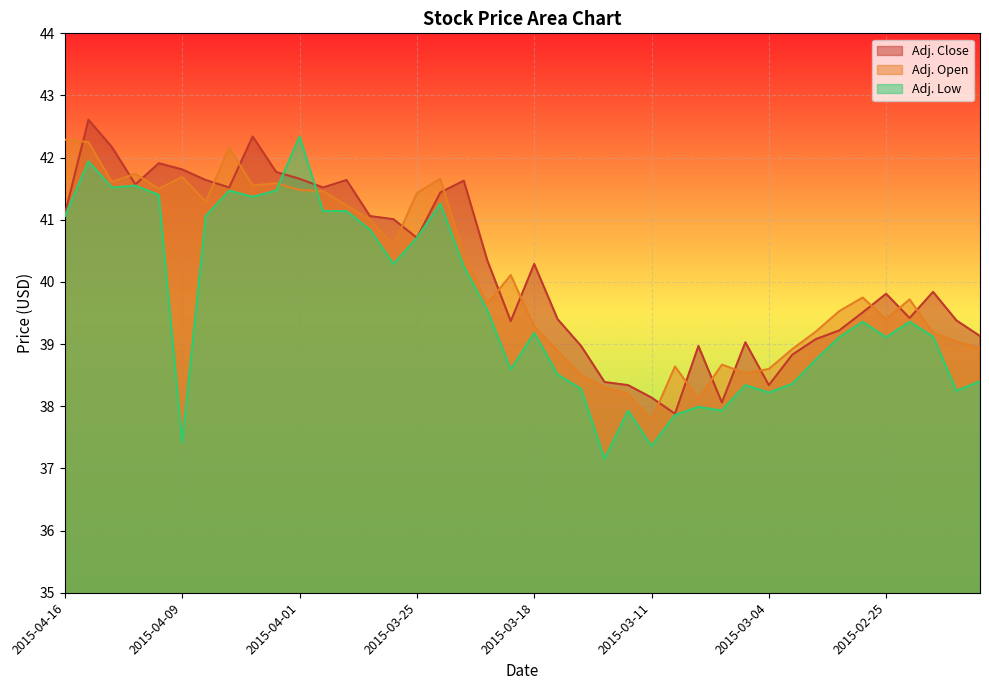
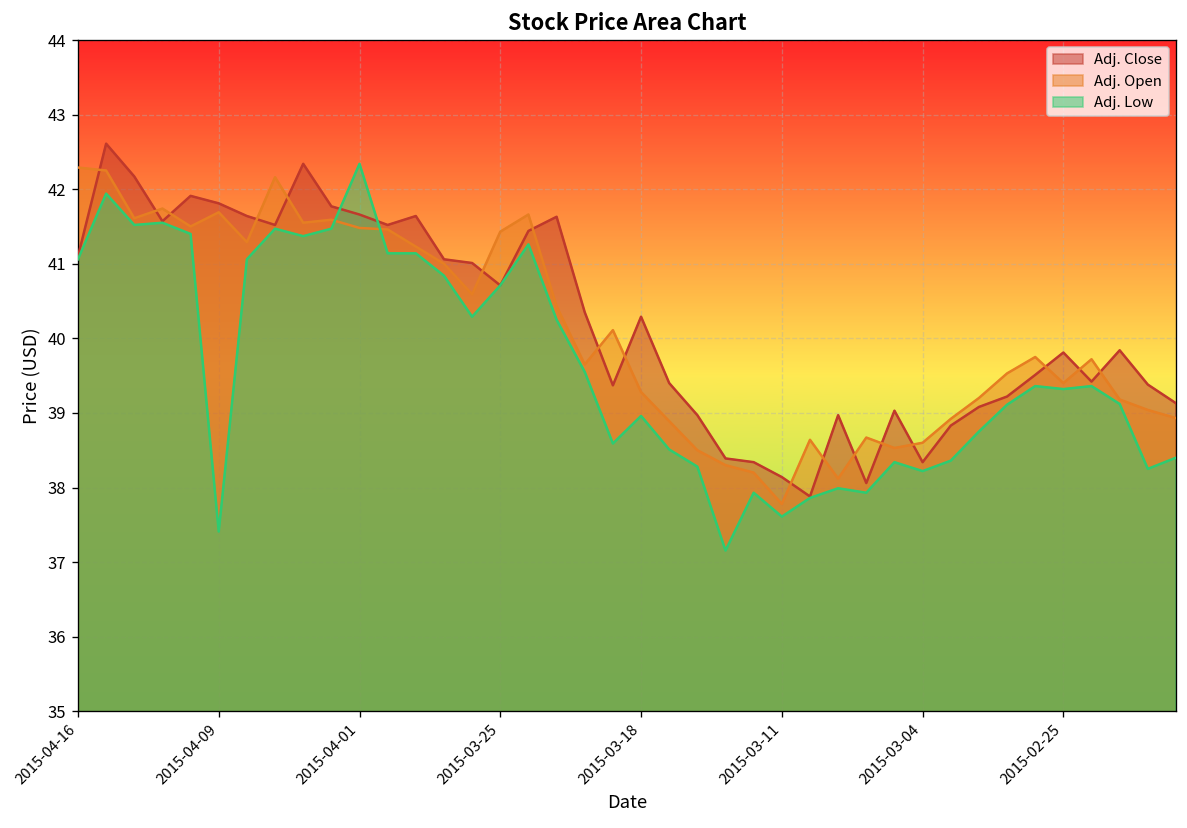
  {
    "Adj. Low": {
      "2015-04-09": 37.4,
      "2015-04-01": 42.3,
-     "2015-03-18": 39.2,
-     "2015-03-11": 37.4,
+     "2015-03-18": 39.0,
+     "2015-03-11": 37.6,
      "2015-03-04": 38.2,
-     "2015-02-25": 39.1
+     "2015-02-25": 39.3
    }
  }
